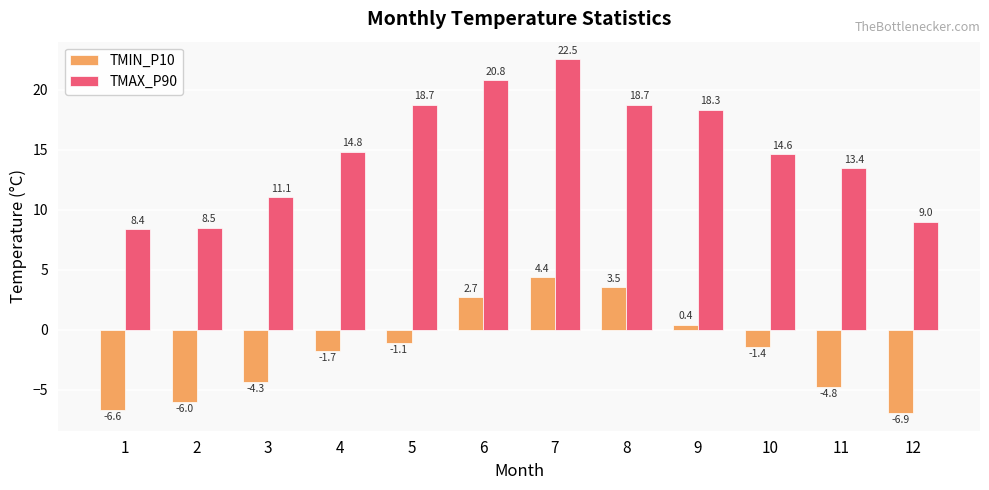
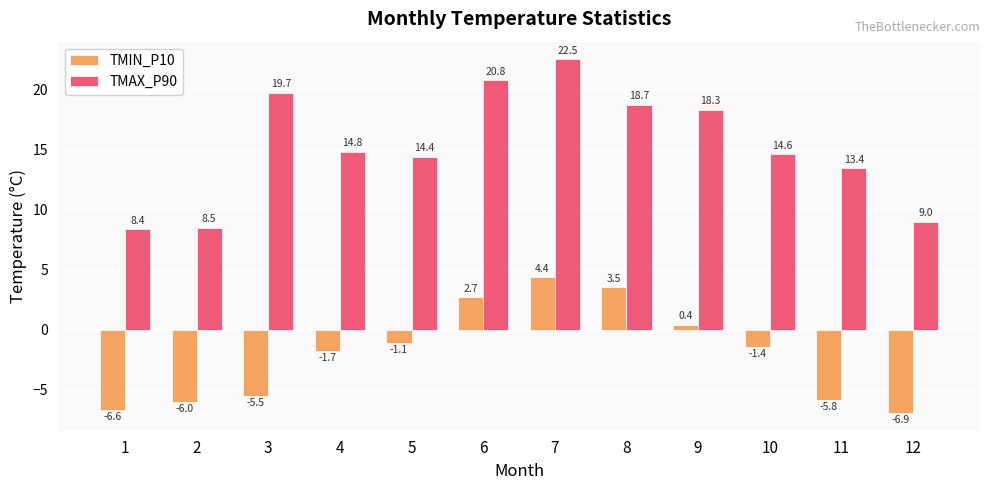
  {
    "TMIN_P10": {
      "1": -6.6,
      "2": -6.0,
-     "3": -4.3,
+     "3": -5.5,
      "4": -1.7,
      "5": -1.1,
      "6": 2.7,
      "7": 4.4,
      "8": 3.5,
      "9": 0.4,
      "10": -1.4,
-     "11": -4.8,
+     "11": -5.8,
      "12": -6.9
    },
    "TMAX_P90": {
      "1": 8.4,
      "2": 8.5,
-     "3": 11.1,
+     "3": 19.7,
      "4": 14.8,
-     "5": 18.7,
+     "5": 14.4,
      "6": 20.8,
      "7": 22.5,
      "8": 18.7,
      "9": 18.3,
      "10": 14.6,
      "11": 13.4,
      "12": 9.0
    }
  }
